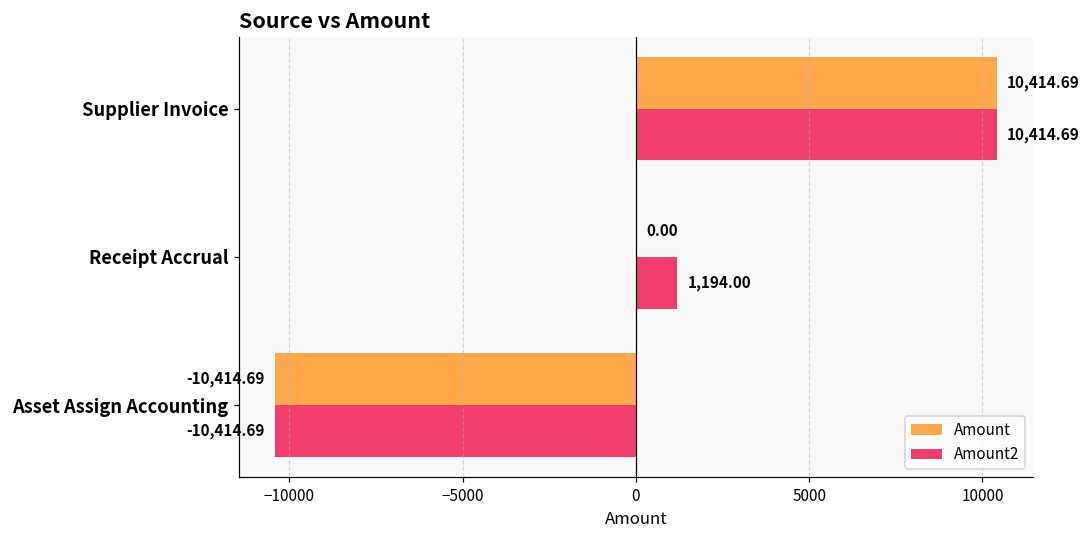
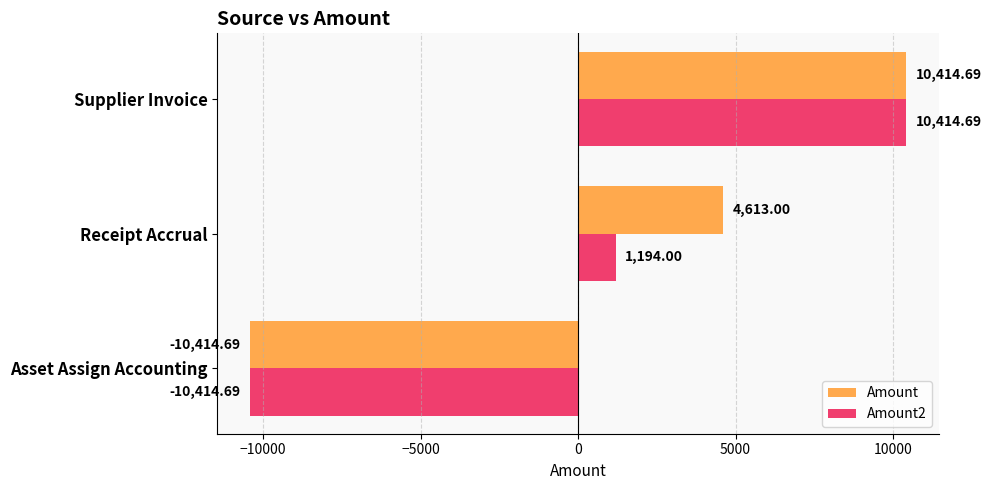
  {
    "Amount": {
      "Supplier Invoice": "10,414.69",
-     "Receipt Accrual": "0.00",
+     "Receipt Accrual": "4,613.00",
      "Asset Assign Accounting": "-10,414.69"
    },
    "Amount2": {
      "Supplier Invoice": "10,414.69",
      "Receipt Accrual": "1,194.00",
      "Asset Assign Accounting": "-10,414.69"
    }
  }
